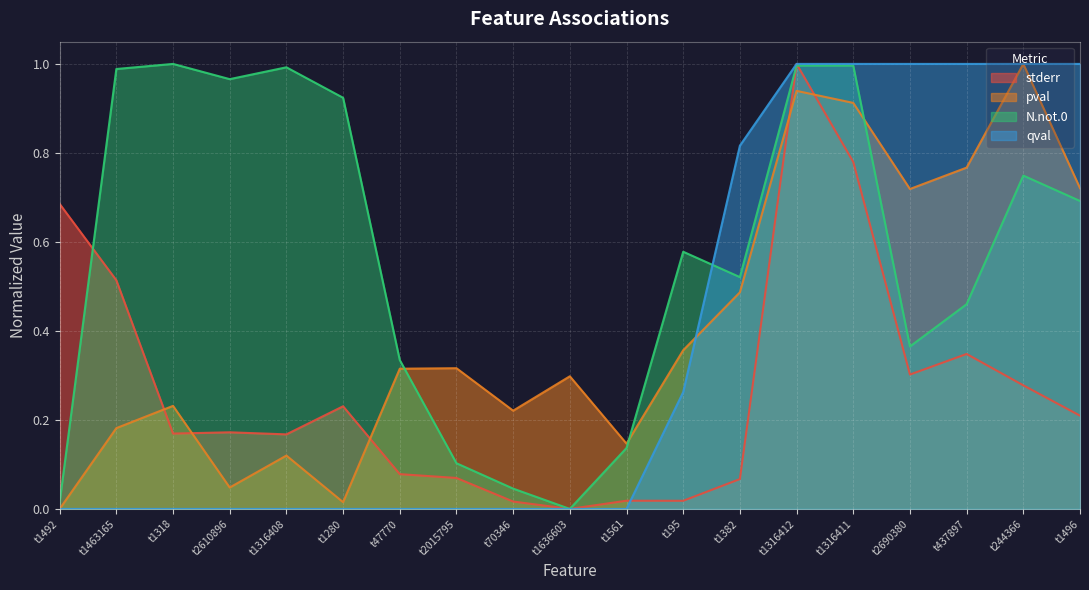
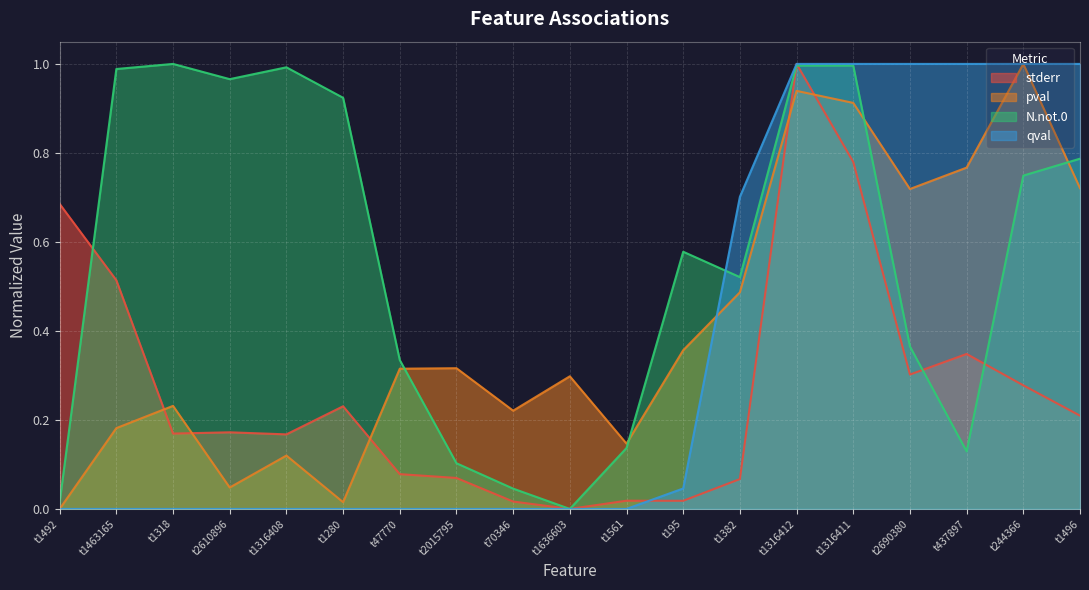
  {
    "N.not.0": {
      "t1492": 0.02,
      "t1463165": 0.99,
      "t1318": 1.00,
      "t2610896": 0.97,
      "t1316408": 0.99,
      "t1280": 0.92,
      "t47770": 0.33,
      "t2015795": 0.10,
      "t70346": 0.05,
      "t1561": 0.14,
      "t195": 0.58,
      "t1382": 0.52,
      "t2690380": 0.37,
-     "t437897": 0.46,
+     "t437897": 0.13,
      "t244366": 0.75,
-     "t1496": 0.69
+     "t1496": 0.79
    },
    "qval": {
      "t1463165": 0.00,
      "t1318": 0.00,
      "t2610896": 0.00,
      "t1316408": 0.00,
      "t1280": 0.00,
      "t47770": 0.00,
      "t2015795": 0.00,
      "t70346": 0.00,
      "t1561": 0.00,
-     "t195": 0.26,
-     "t1382": 0.82,
+     "t195": 0.05,
+     "t1382": 0.70,
      "t2690380": 1.00,
      "t437897": 1.00,
      "t1496": 1.00
    }
  }
